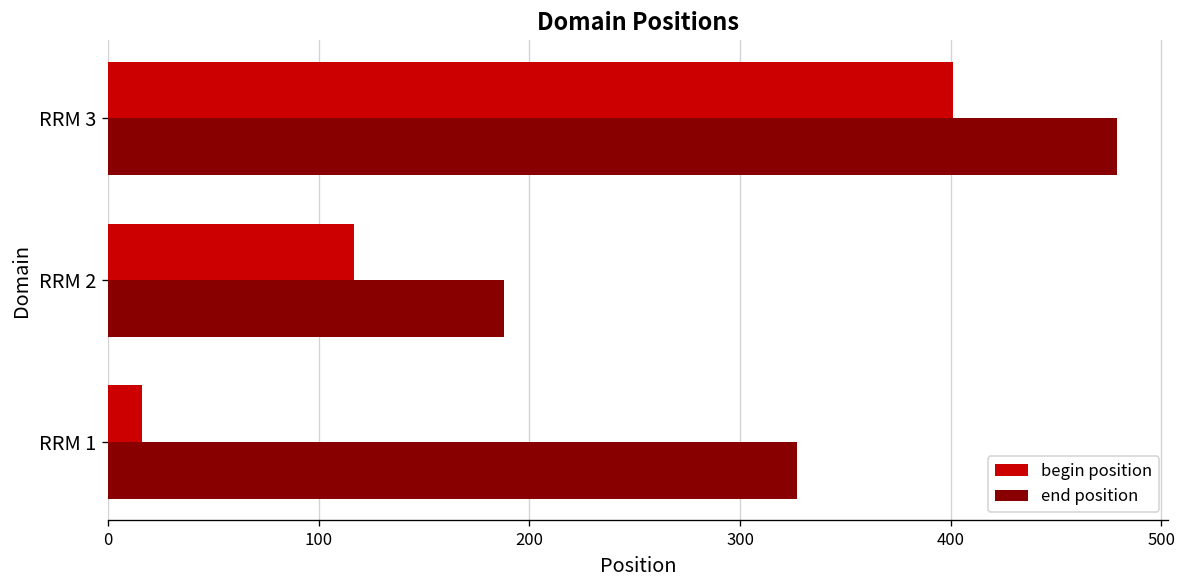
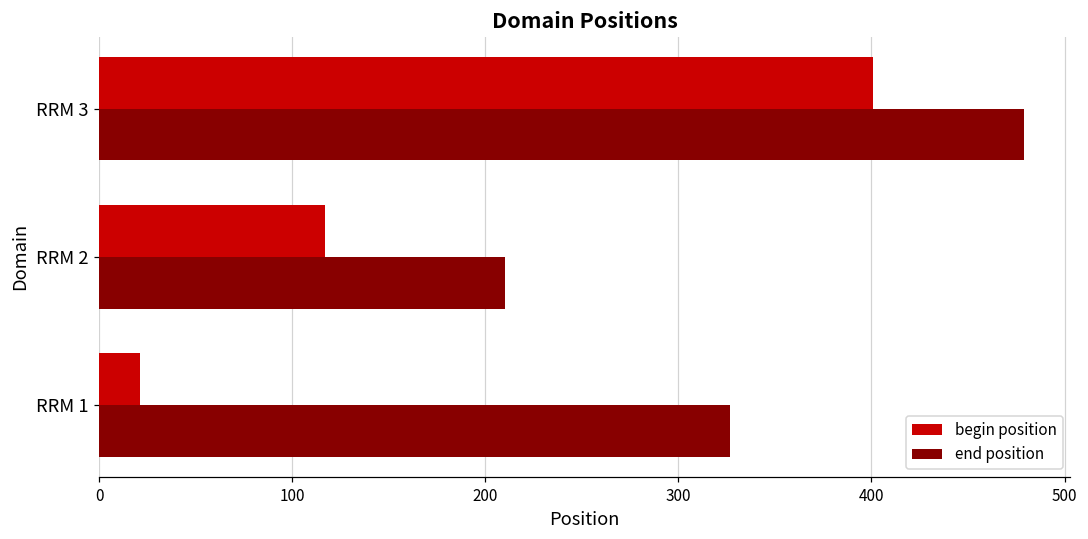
  {
    "begin position": {
      "RRM 3": 401,
      "RRM 2": 117,
-     "RRM 1": 16
+     "RRM 1": 21
    },
    "end position": {
      "RRM 3": 479,
-     "RRM 2": 188,
+     "RRM 2": 210,
      "RRM 1": 327
    }
  }
